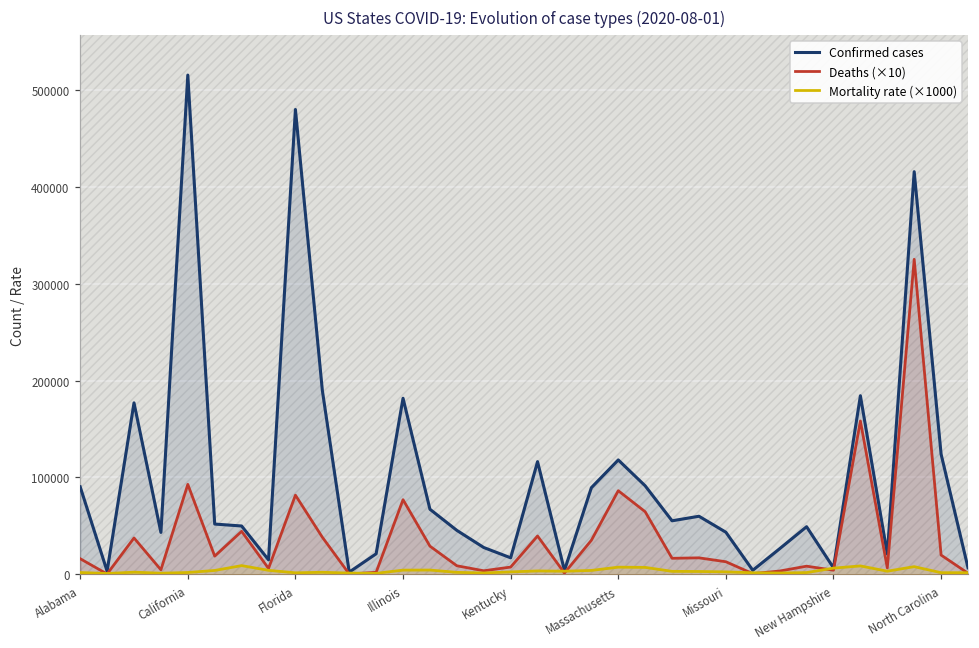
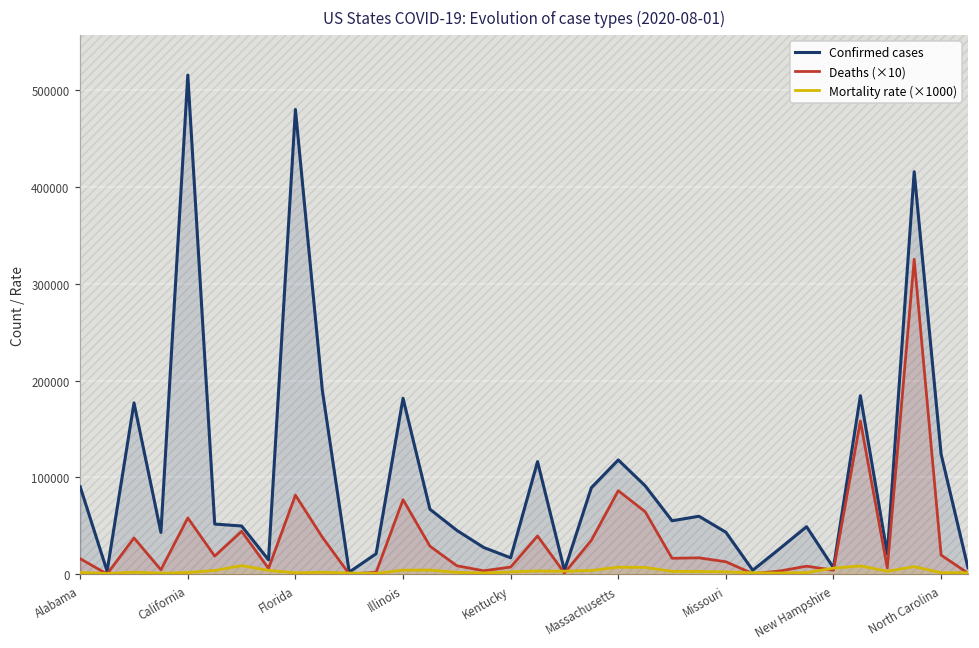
  {
    "Confirmed cases": {
      "Alabama": 90000,
      "California": 520000,
      "Florida": 480000,
      "Illinois": 180000,
      "Kentucky": 20000,
      "Massachusetts": 120000,
      "Missouri": 40000,
      "North Carolina": 120000
    },
    "Deaths (×10)": {
      "Alabama": 20000,
-     "California": 90000,
+     "California": 60000,
      "Florida": 80000,
      "Illinois": 80000,
      "Kentucky": 10000,
      "Massachusetts": 90000,
      "Missouri": 10000,
      "North Carolina": 20000
    },
    "Mortality rate (×1000)": {
      "Alabama": 0,
      "California": 0,
      "Florida": 0,
      "Illinois": 0,
      "Kentucky": 0,
      "Massachusetts": 10000,
      "Missouri": 0,
      "North Carolina": 0
    }
  }
